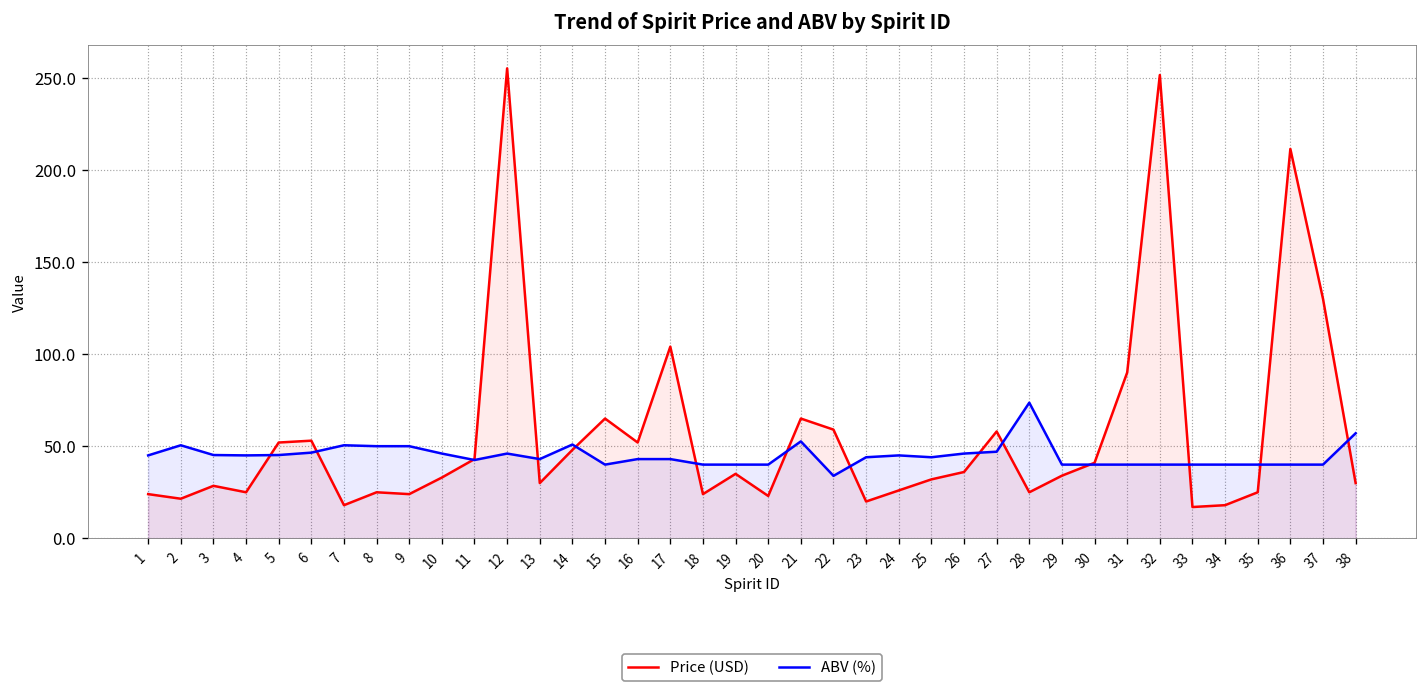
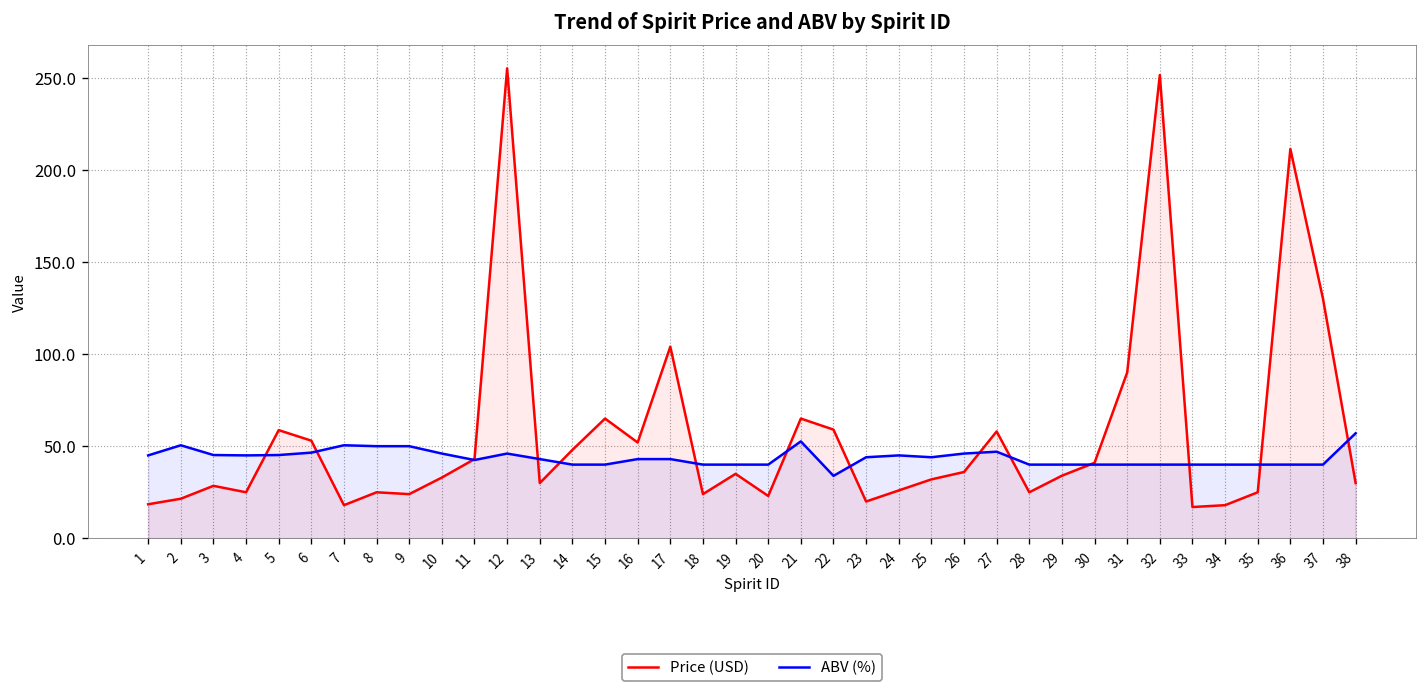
  {
    "Price (USD)": {
-     "1": 24,
+     "1": 18,
      "2": 21,
      "3": 28,
      "4": 25,
-     "5": 52,
+     "5": 59,
      "6": 53,
      "7": 18,
      "8": 25,
      "9": 24,
      "10": 33,
      "12": 255,
      "13": 30,
      "14": 48,
      "15": 65,
      "16": 52,
      "17": 104,
      "18": 24,
      "19": 35,
      "20": 23,
      "21": 65,
      "22": 59,
      "23": 20,
      "24": 26,
      "25": 32,
      "26": 36,
      "27": 58,
      "28": 25,
      "29": 34,
      "31": 90,
      "32": 251,
      "33": 17,
      "34": 18,
      "35": 25,
      "36": 211,
      "37": 130,
      "38": 30
    },
    "ABV (%)": {
      "1": 45,
      "2": 51,
      "3": 45,
      "4": 45,
      "5": 45,
      "6": 47,
      "7": 51,
      "8": 50,
      "9": 50,
      "10": 46,
      "12": 46,
      "13": 43,
-     "14": 51,
+     "14": 40,
      "15": 40,
      "16": 43,
      "17": 43,
      "18": 40,
      "19": 40,
      "20": 40,
      "21": 53,
      "22": 34,
      "23": 44,
      "24": 45,
      "25": 44,
      "26": 46,
      "27": 47,
-     "28": 74,
+     "28": 40,
      "29": 40,
      "31": 40,
      "32": 40,
      "33": 40,
      "34": 40,
      "35": 40,
      "36": 40,
      "37": 40,
      "38": 57
    }
  }
